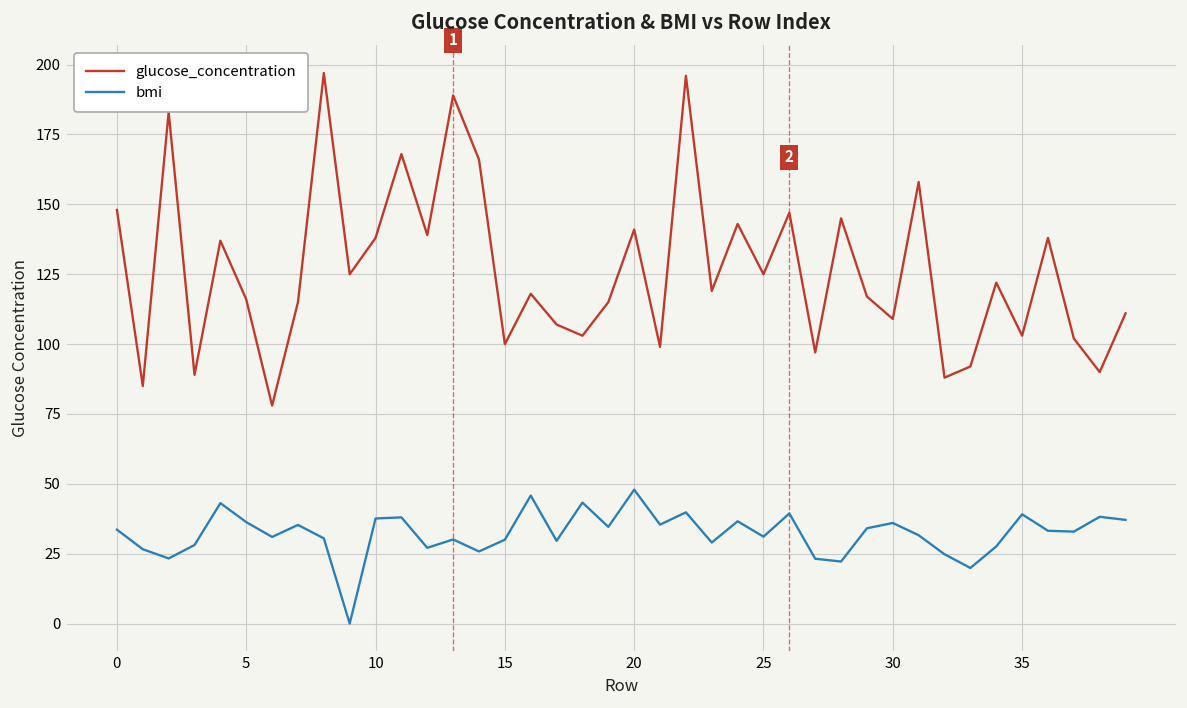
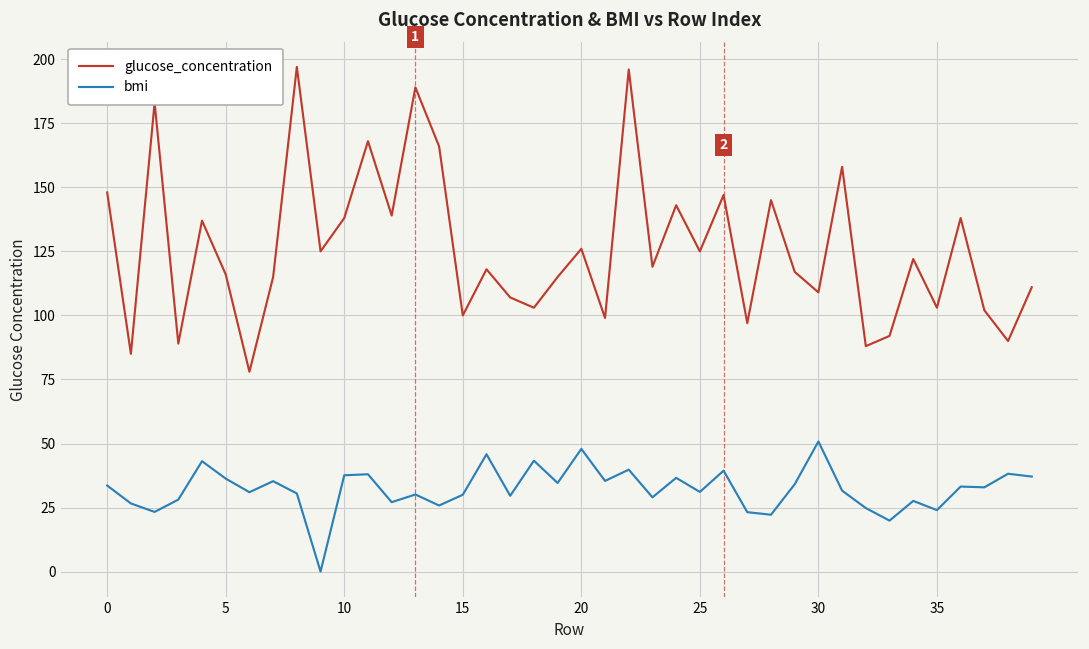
  {
    "glucose_concentration": {
      "0": 148,
      "5": 116,
      "10": 138,
      "15": 100,
-     "20": 141,
+     "20": 126,
      "25": 125,
      "30": 109,
      "35": 103
    },
    "bmi": {
      "0": 34,
      "5": 36,
      "10": 38,
      "15": 30,
      "20": 48,
      "25": 31,
-     "30": 36,
-     "35": 39
+     "30": 51,
+     "35": 24
    }
  }
